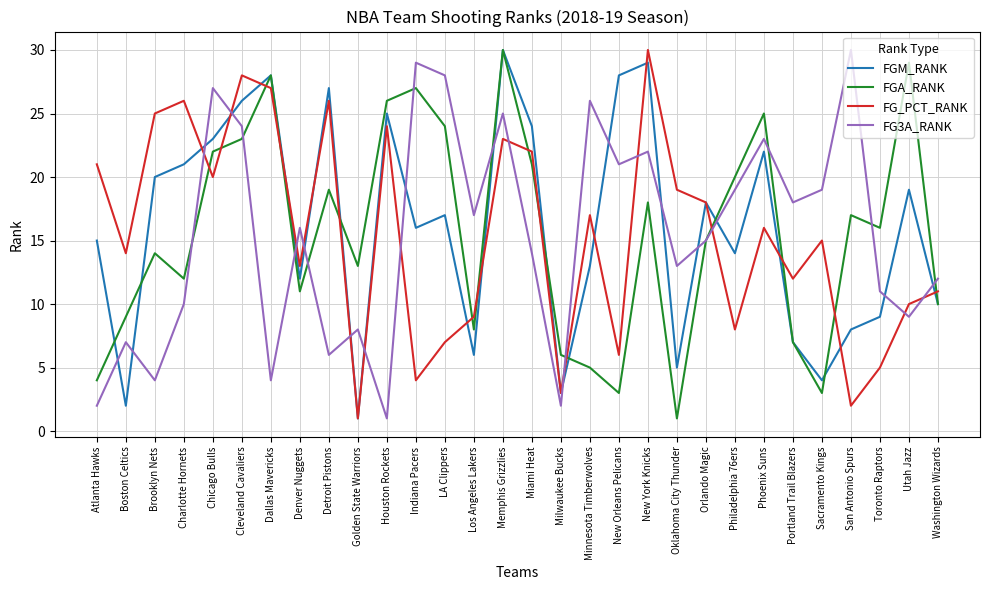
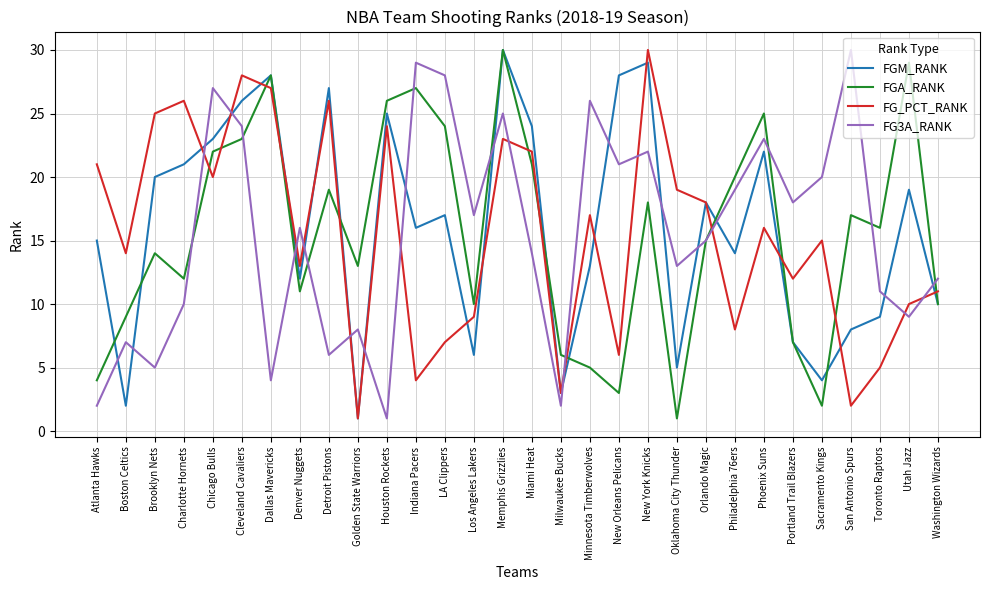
  {
    "FGM_RANK": {
      "Atlanta Hawks": 15,
      "Boston Celtics": 2,
      "Brooklyn Nets": 20,
      "Charlotte Hornets": 21,
      "Chicago Bulls": 23,
      "Cleveland Cavaliers": 26,
      "Denver Nuggets": 12,
      "Detroit Pistons": 27,
      "Houston Rockets": 25,
      "Indiana Pacers": 16,
      "LA Clippers": 17,
      "Los Angeles Lakers": 6,
      "Miami Heat": 24,
      "Minnesota Timberwolves": 13,
      "New Orleans Pelicans": 28,
      "New York Knicks": 29,
      "Oklahoma City Thunder": 5,
      "Philadelphia 76ers": 14,
      "Phoenix Suns": 22,
      "Sacramento Kings": 4,
      "San Antonio Spurs": 8,
      "Toronto Raptors": 9,
      "Utah Jazz": 19
    },
    "FGA_RANK": {
      "Atlanta Hawks": 4,
      "Boston Celtics": 9,
      "Brooklyn Nets": 14,
      "Charlotte Hornets": 12,
      "Chicago Bulls": 22,
      "Cleveland Cavaliers": 23,
      "Denver Nuggets": 11,
      "Detroit Pistons": 19,
      "Golden State Warriors": 13,
      "Houston Rockets": 26,
      "Indiana Pacers": 27,
      "LA Clippers": 24,
-     "Los Angeles Lakers": 8,
+     "Los Angeles Lakers": 10,
      "Miami Heat": 21,
      "Milwaukee Bucks": 6,
      "Minnesota Timberwolves": 5,
      "New Orleans Pelicans": 3,
      "New York Knicks": 18,
      "Oklahoma City Thunder": 1,
      "Philadelphia 76ers": 20,
      "Phoenix Suns": 25,
-     "Sacramento Kings": 3,
+     "Sacramento Kings": 2,
      "San Antonio Spurs": 17,
      "Toronto Raptors": 16
    },
    "FG_PCT_RANK": {
      "Atlanta Hawks": 21,
      "Boston Celtics": 14,
      "Brooklyn Nets": 25,
      "Charlotte Hornets": 26,
      "Chicago Bulls": 20,
      "Cleveland Cavaliers": 28,
      "Dallas Mavericks": 27,
      "Denver Nuggets": 13,
      "Detroit Pistons": 26,
      "Houston Rockets": 24,
      "Indiana Pacers": 4,
      "LA Clippers": 7,
      "Los Angeles Lakers": 9,
      "Memphis Grizzlies": 23,
      "Miami Heat": 22,
      "Minnesota Timberwolves": 17,
      "New Orleans Pelicans": 6,
      "New York Knicks": 30,
      "Oklahoma City Thunder": 19,
      "Philadelphia 76ers": 8,
      "Phoenix Suns": 16,
      "Portland Trail Blazers": 12,
      "Sacramento Kings": 15,
      "San Antonio Spurs": 2,
      "Toronto Raptors": 5,
      "Utah Jazz": 10,
      "Washington Wizards": 11
    },
    "FG3A_RANK": {
      "Atlanta Hawks": 2,
      "Boston Celtics": 7,
-     "Brooklyn Nets": 4,
+     "Brooklyn Nets": 5,
      "Charlotte Hornets": 10,
      "Chicago Bulls": 27,
      "Cleveland Cavaliers": 24,
      "Dallas Mavericks": 4,
      "Denver Nuggets": 16,
      "Detroit Pistons": 6,
      "Golden State Warriors": 8,
      "Houston Rockets": 1,
      "Indiana Pacers": 29,
      "LA Clippers": 28,
      "Los Angeles Lakers": 17,
      "Memphis Grizzlies": 25,
      "Miami Heat": 14,
      "Milwaukee Bucks": 2,
      "Minnesota Timberwolves": 26,
      "New Orleans Pelicans": 21,
      "New York Knicks": 22,
      "Oklahoma City Thunder": 13,
      "Philadelphia 76ers": 19,
      "Phoenix Suns": 23,
      "Portland Trail Blazers": 18,
-     "Sacramento Kings": 19,
+     "Sacramento Kings": 20,
      "Toronto Raptors": 11,
      "Utah Jazz": 9,
      "Washington Wizards": 12
    }
  }
